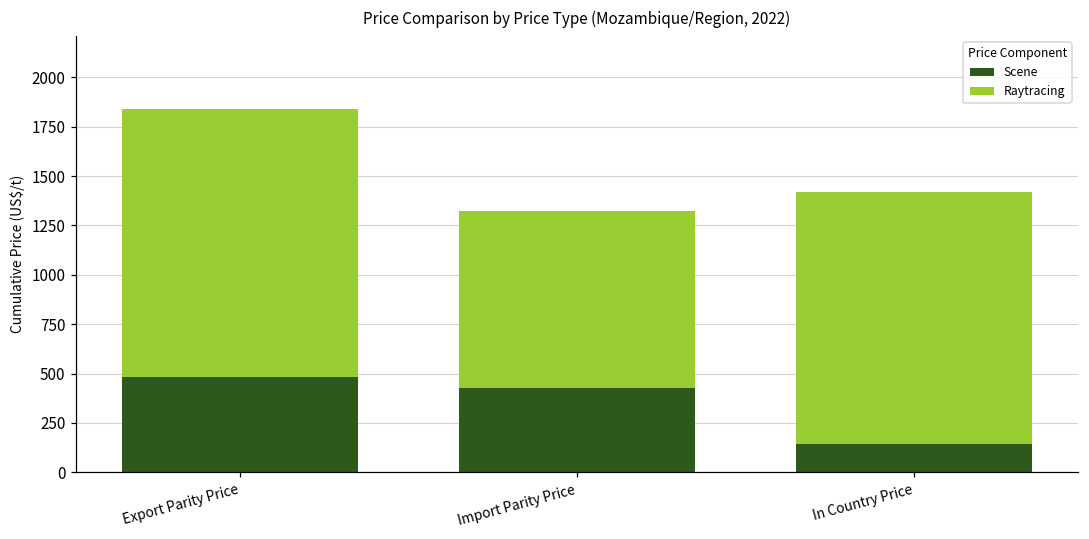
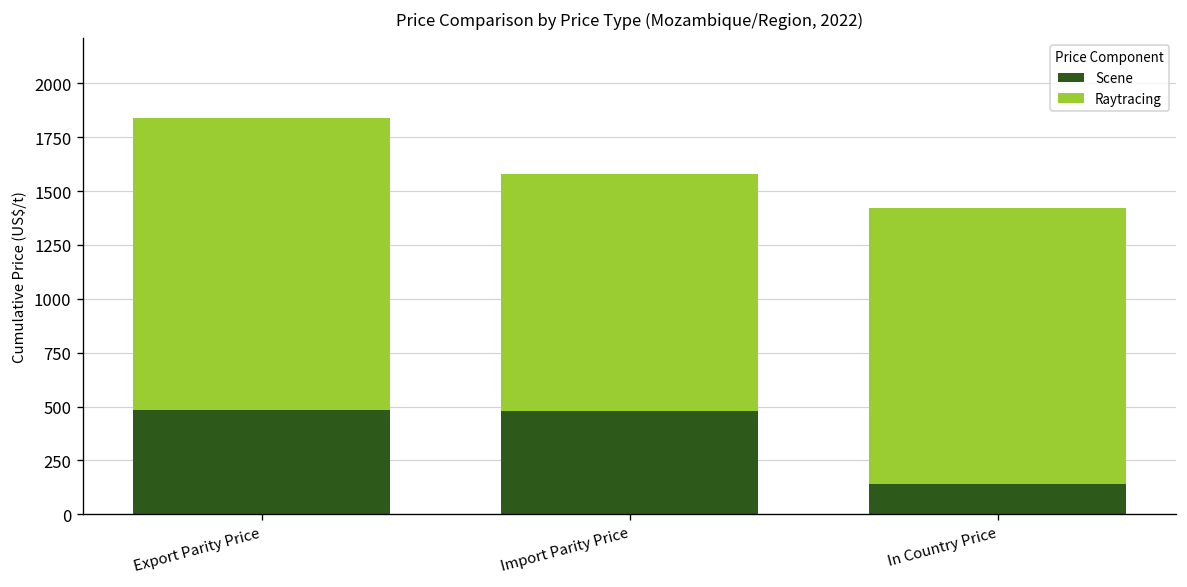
  {
    "Scene": {
      "Export Parity Price": 480,
-     "Import Parity Price": 430,
+     "Import Parity Price": 480,
      "In Country Price": 140
    },
    "Raytracing": {
      "Export Parity Price": 1360,
-     "Import Parity Price": 900,
+     "Import Parity Price": 1100,
      "In Country Price": 1280
    }
  }
